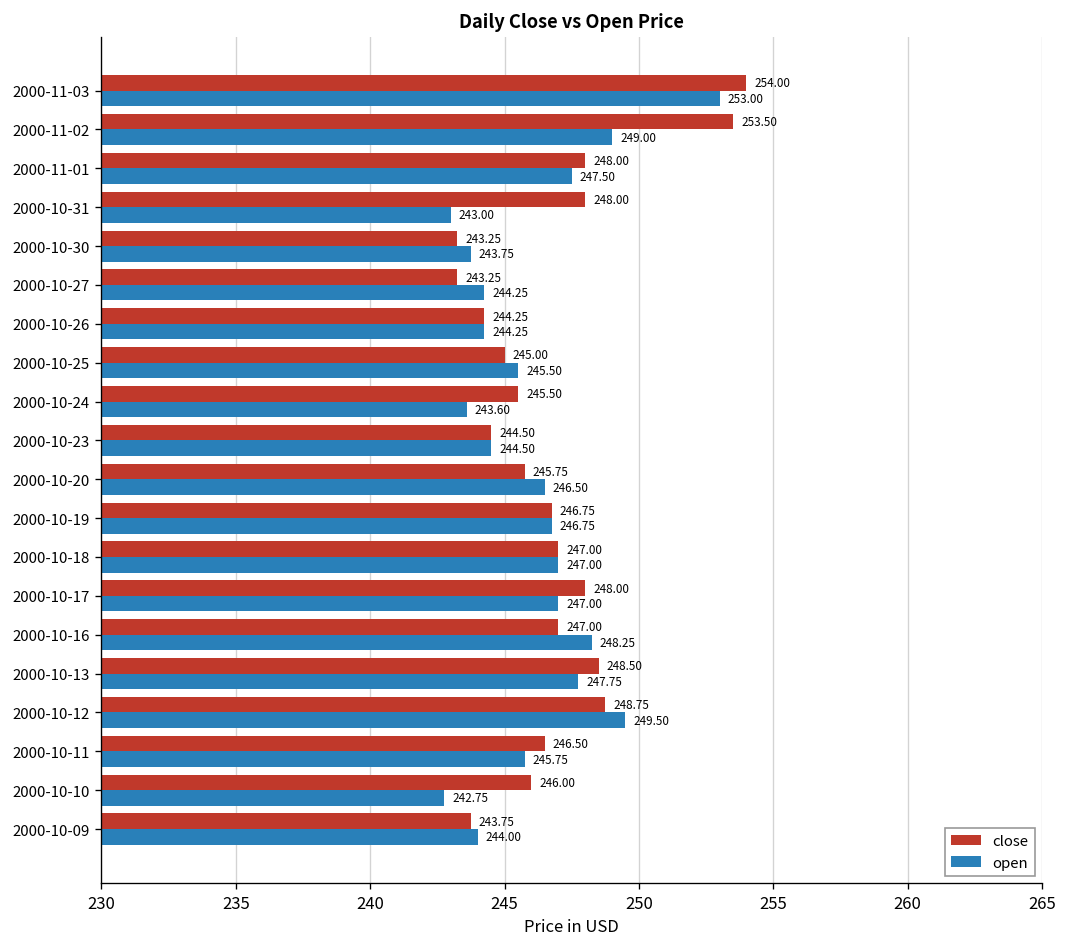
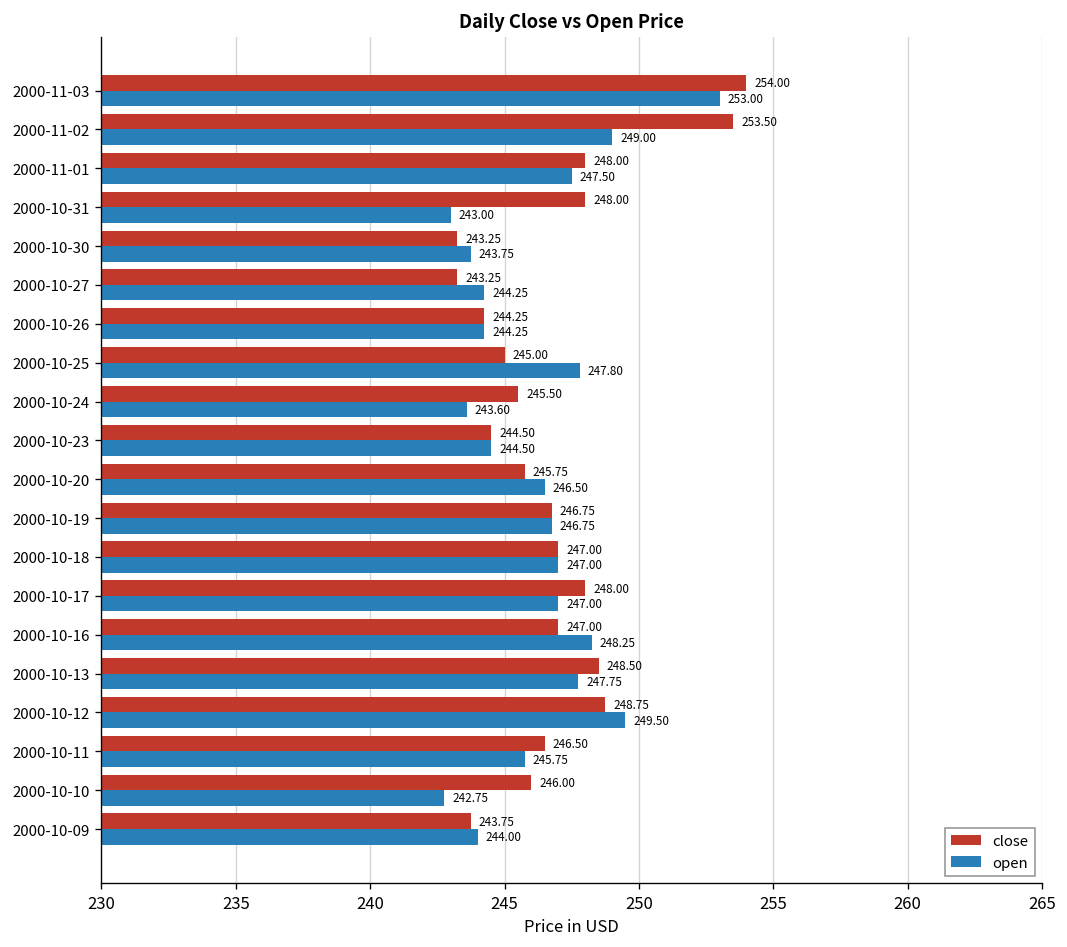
  {
    "close": {
      "2000-11-03": 254.00,
      "2000-11-02": 253.50,
      "2000-11-01": 248.00,
      "2000-10-31": 248.00,
      "2000-10-30": 243.25,
      "2000-10-27": 243.25,
      "2000-10-26": 244.25,
      "2000-10-25": 245.00,
      "2000-10-24": 245.50,
      "2000-10-23": 244.50,
      "2000-10-20": 245.75,
      "2000-10-19": 246.75,
      "2000-10-18": 247.00,
      "2000-10-17": 248.00,
      "2000-10-16": 247.00,
      "2000-10-13": 248.50,
      "2000-10-12": 248.75,
      "2000-10-11": 246.50,
      "2000-10-10": 246.00,
      "2000-10-09": 243.75
    },
    "open": {
      "2000-11-03": 253.00,
      "2000-11-02": 249.00,
      "2000-11-01": 247.50,
      "2000-10-31": 243.00,
      "2000-10-30": 243.75,
      "2000-10-27": 244.25,
      "2000-10-26": 244.25,
-     "2000-10-25": 245.50,
+     "2000-10-25": 247.80,
      "2000-10-24": 243.60,
      "2000-10-23": 244.50,
      "2000-10-20": 246.50,
      "2000-10-19": 246.75,
      "2000-10-18": 247.00,
      "2000-10-17": 247.00,
      "2000-10-16": 248.25,
      "2000-10-13": 247.75,
      "2000-10-12": 249.50,
      "2000-10-11": 245.75,
      "2000-10-10": 242.75,
      "2000-10-09": 244.00
    }
  }
